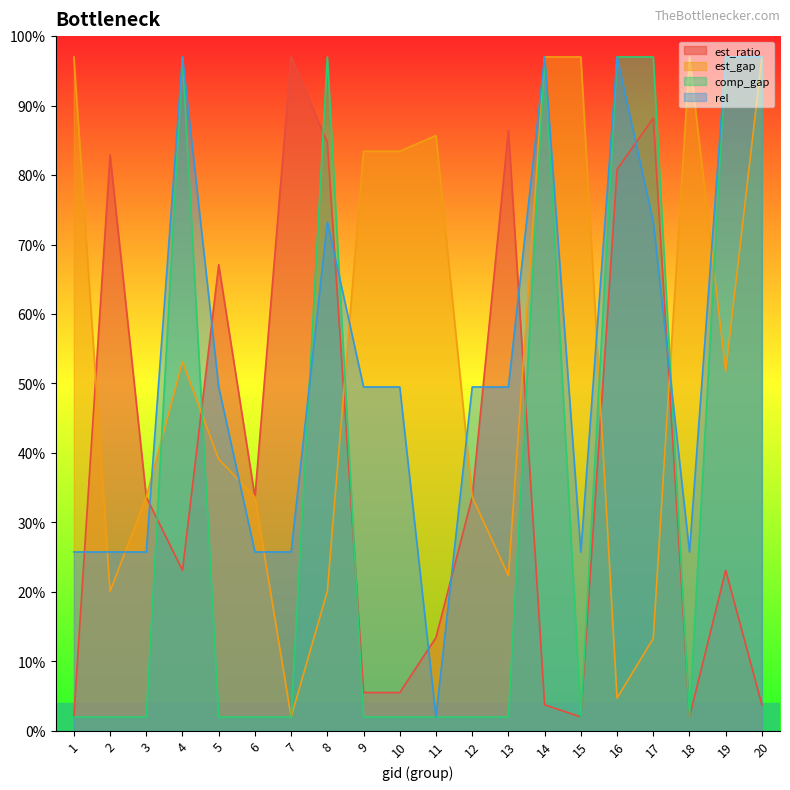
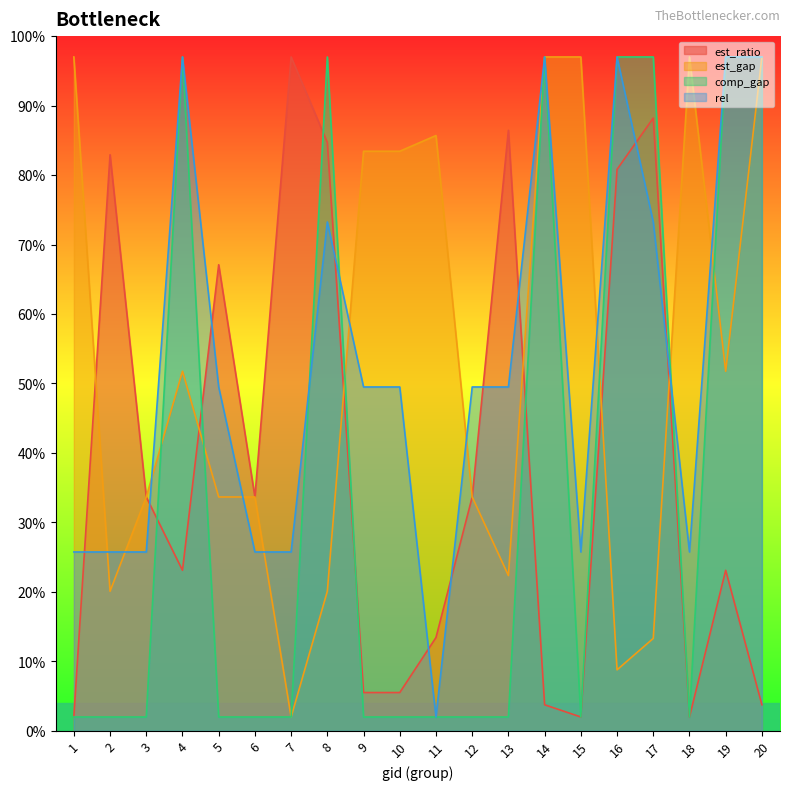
  {
    "est_ratio": {
      "2": "83%",
      "4": "23%",
      "5": "67%",
      "7": "97%",
      "8": "85%",
      "9": "6%",
      "10": "6%",
      "11": "13%",
      "13": "86%",
      "16": "81%",
      "17": "88%",
      "19": "23%"
    },
    "est_gap": {
      "1": "97%",
      "2": "20%",
-     "4": "53%",
-     "5": "39%",
+     "4": "52%",
+     "5": "34%",
      "8": "20%",
      "9": "83%",
      "10": "83%",
      "11": "86%",
      "13": "22%",
      "15": "97%",
-     "16": "5%",
+     "16": "9%",
      "17": "13%",
      "19": "52%"
    },
    "comp_gap": {
      "8": "97%",
      "17": "97%"
    },
    "rel": {
      "1": "26%",
      "2": "26%",
      "3": "26%",
      "5": "50%",
      "6": "26%",
      "7": "26%",
      "8": "73%",
      "9": "50%",
      "10": "50%",
      "12": "50%",
      "13": "50%",
      "15": "26%",
      "17": "73%",
      "18": "26%"
    }
  }
